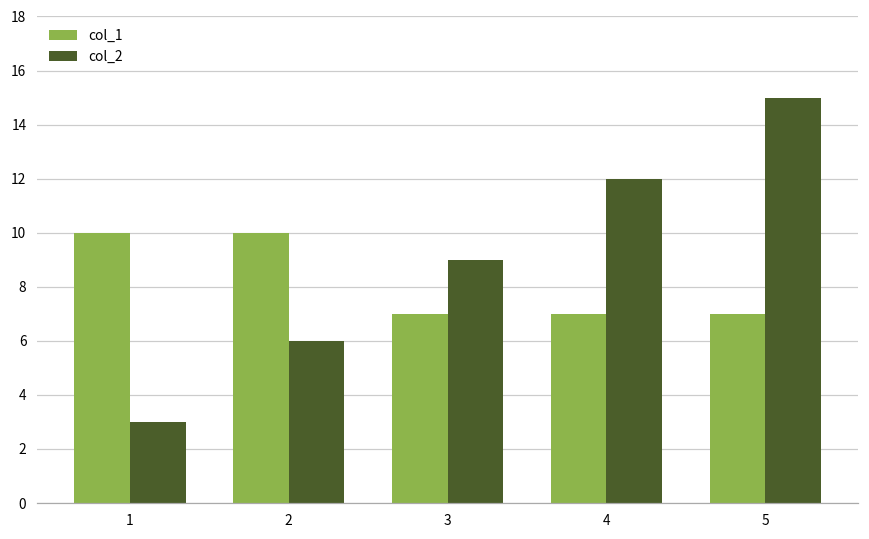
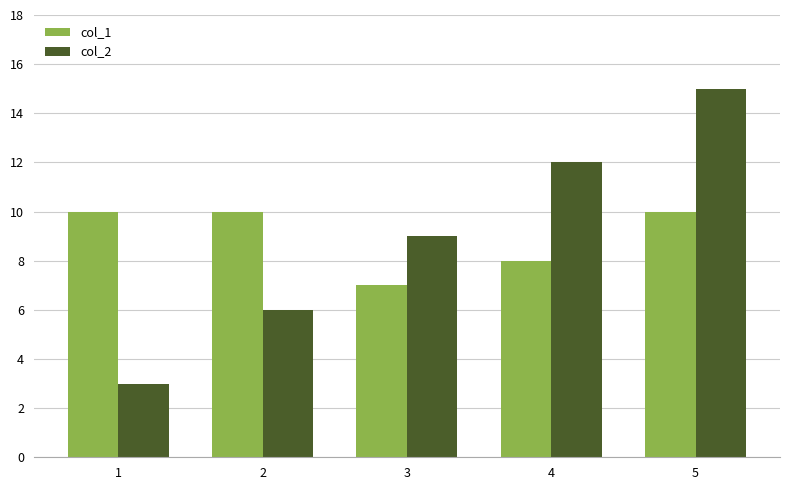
  {
    "col_1": {
      "1": 10,
      "2": 10,
      "3": 7,
-     "4": 7,
-     "5": 7
+     "4": 8,
+     "5": 10
    },
    "col_2": {
      "1": 3,
      "2": 6,
      "3": 9,
      "4": 12,
      "5": 15
    }
  }
